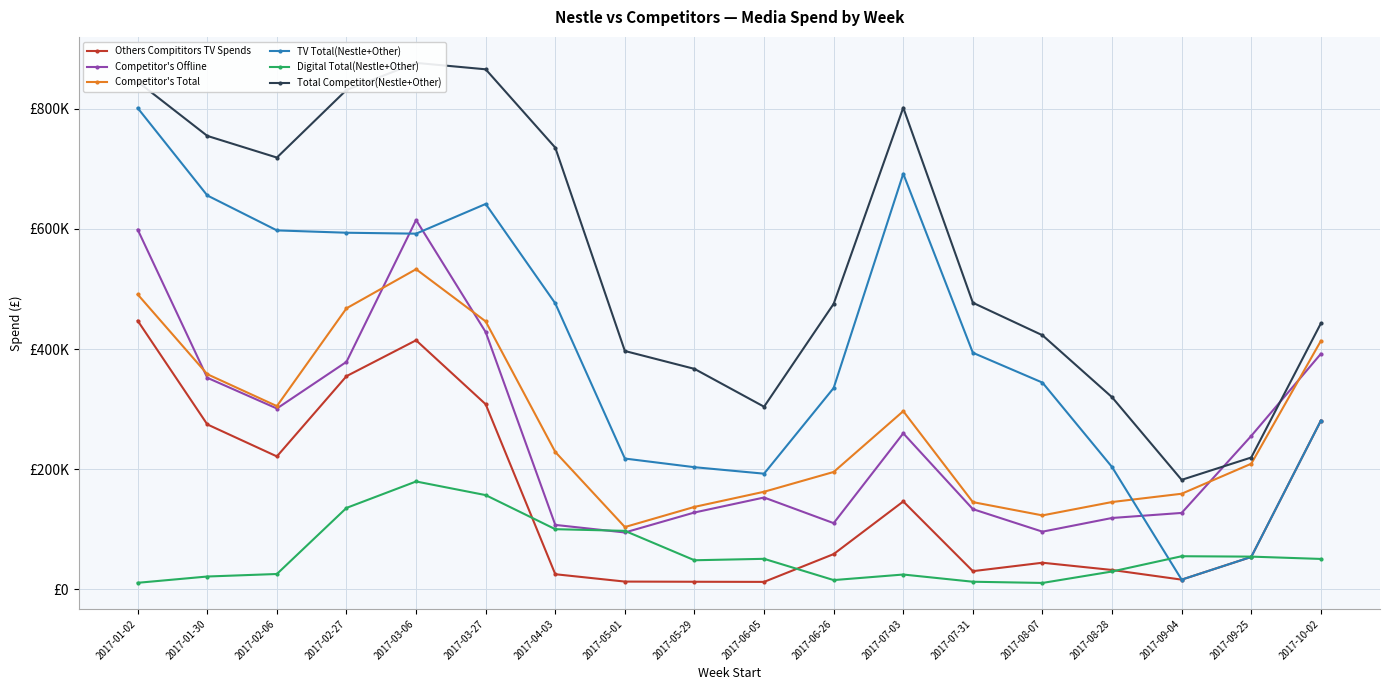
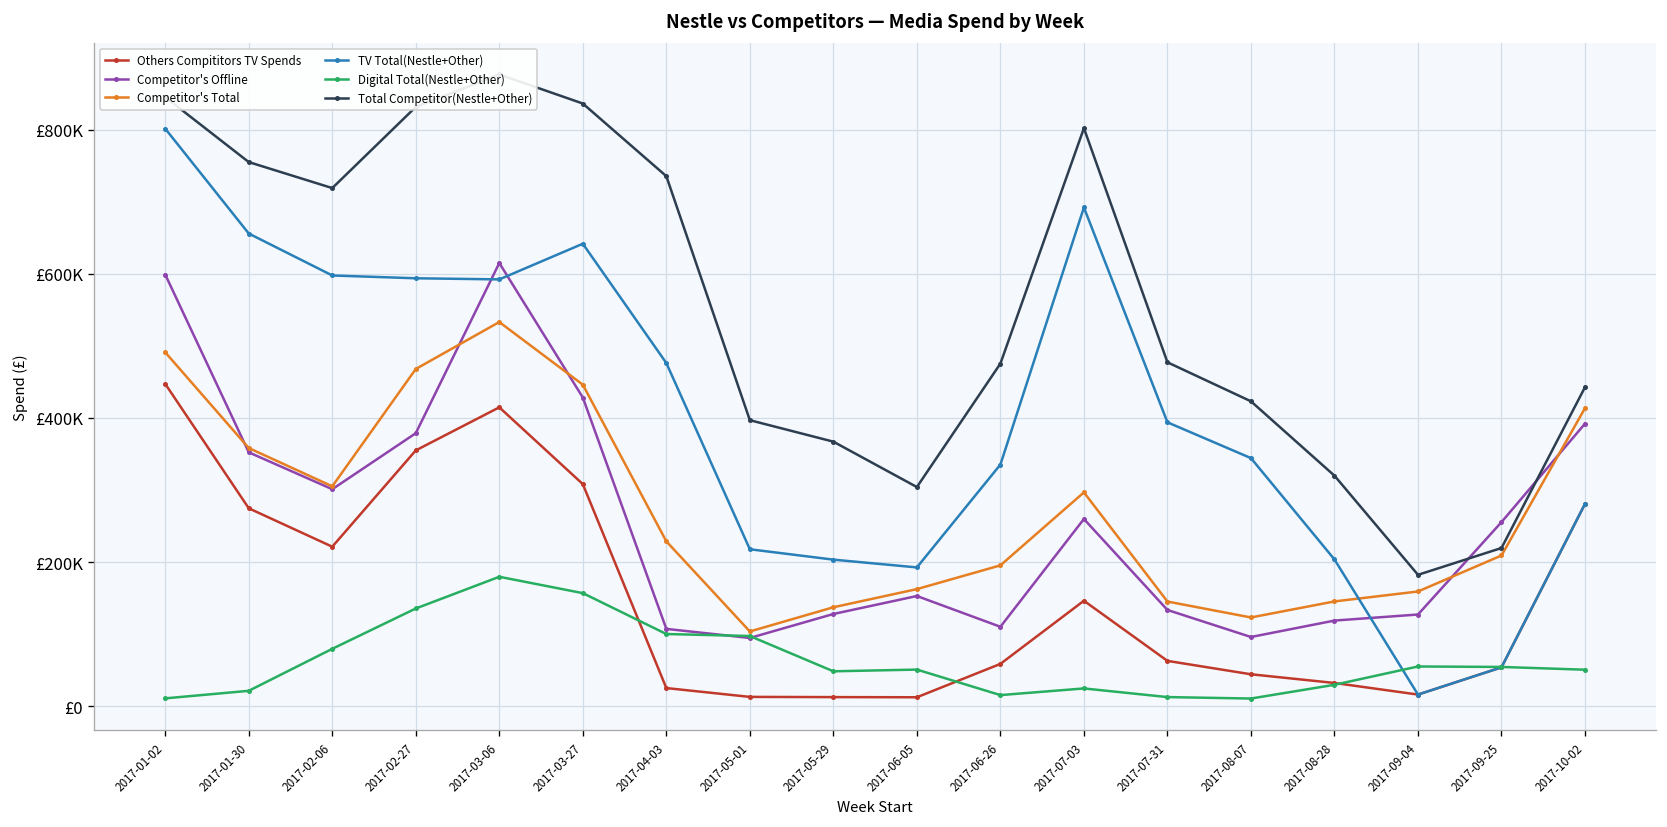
  {
    "Others Compititors TV Spends": {
      "2017-01-02": "£450000",
      "2017-01-30": "£270000",
      "2017-02-06": "£220000",
      "2017-02-27": "£350000",
      "2017-03-06": "£410000",
      "2017-03-27": "£310000",
      "2017-04-03": "£30000",
      "2017-05-01": "£10000",
      "2017-05-29": "£10000",
      "2017-06-05": "£10000",
      "2017-06-26": "£60000",
      "2017-07-03": "£150000",
-     "2017-07-31": "£30000",
+     "2017-07-31": "£60000",
      "2017-08-07": "£40000"
    },
    "Competitor's Offline": {
      "2017-01-02": "£600000",
      "2017-01-30": "£350000",
      "2017-02-27": "£380000",
      "2017-03-06": "£610000",
      "2017-03-27": "£430000",
      "2017-04-03": "£110000",
      "2017-05-29": "£130000",
      "2017-06-05": "£150000",
      "2017-06-26": "£110000",
      "2017-07-03": "£260000",
      "2017-07-31": "£130000",
      "2017-08-07": "£100000",
      "2017-08-28": "£120000",
      "2017-09-04": "£130000",
      "2017-09-25": "£260000",
      "2017-10-02": "£390000"
    },
    "Competitor's Total": {
      "2017-01-02": "£490000",
      "2017-01-30": "£360000",
      "2017-02-27": "£470000",
      "2017-03-06": "£530000",
      "2017-03-27": "£450000",
      "2017-04-03": "£230000",
      "2017-05-01": "£100000",
      "2017-05-29": "£140000",
      "2017-06-05": "£160000",
      "2017-06-26": "£200000",
      "2017-07-03": "£300000",
      "2017-07-31": "£150000",
      "2017-08-07": "£120000",
      "2017-08-28": "£150000",
      "2017-09-04": "£160000",
      "2017-09-25": "£210000",
      "2017-10-02": "£410000"
    },
    "TV Total(Nestle+Other)": {
      "2017-01-02": "£800000",
      "2017-01-30": "£660000",
      "2017-02-06": "£600000",
      "2017-02-27": "£590000",
      "2017-03-06": "£590000",
      "2017-03-27": "£640000",
      "2017-04-03": "£480000",
      "2017-05-01": "£220000",
      "2017-05-29": "£200000",
      "2017-06-05": "£190000",
      "2017-06-26": "£340000",
      "2017-07-03": "£690000",
      "2017-07-31": "£390000",
      "2017-08-07": "£340000",
      "2017-08-28": "£200000"
    },
    "Digital Total(Nestle+Other)": {
      "2017-01-02": "£10000",
      "2017-01-30": "£20000",
-     "2017-02-06": "£30000",
+     "2017-02-06": "£80000",
      "2017-02-27": "£140000",
      "2017-03-06": "£180000",
      "2017-03-27": "£160000",
      "2017-04-03": "£100000",
      "2017-05-29": "£50000",
      "2017-06-05": "£50000",
      "2017-06-26": "£20000",
      "2017-07-03": "£20000",
      "2017-07-31": "£10000",
      "2017-08-07": "£10000",
      "2017-09-04": "£60000",
      "2017-10-02": "£50000"
    },
    "Total Competitor(Nestle+Other)": {
      "2017-01-30": "£750000",
      "2017-02-06": "£720000",
-     "2017-03-27": "£870000",
+     "2017-03-27": "£840000",
      "2017-04-03": "£740000",
      "2017-05-01": "£400000",
      "2017-05-29": "£370000",
      "2017-06-05": "£300000",
      "2017-06-26": "£480000",
      "2017-07-03": "£800000",
      "2017-07-31": "£480000",
      "2017-08-07": "£420000",
      "2017-08-28": "£320000",
      "2017-09-04": "£180000",
      "2017-09-25": "£220000",
      "2017-10-02": "£440000"
    }
  }
